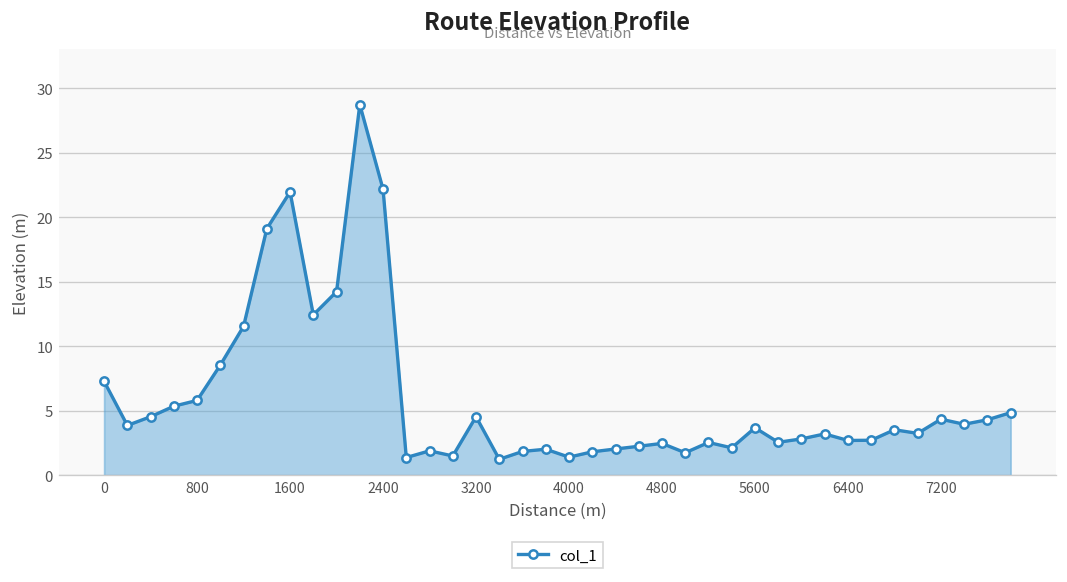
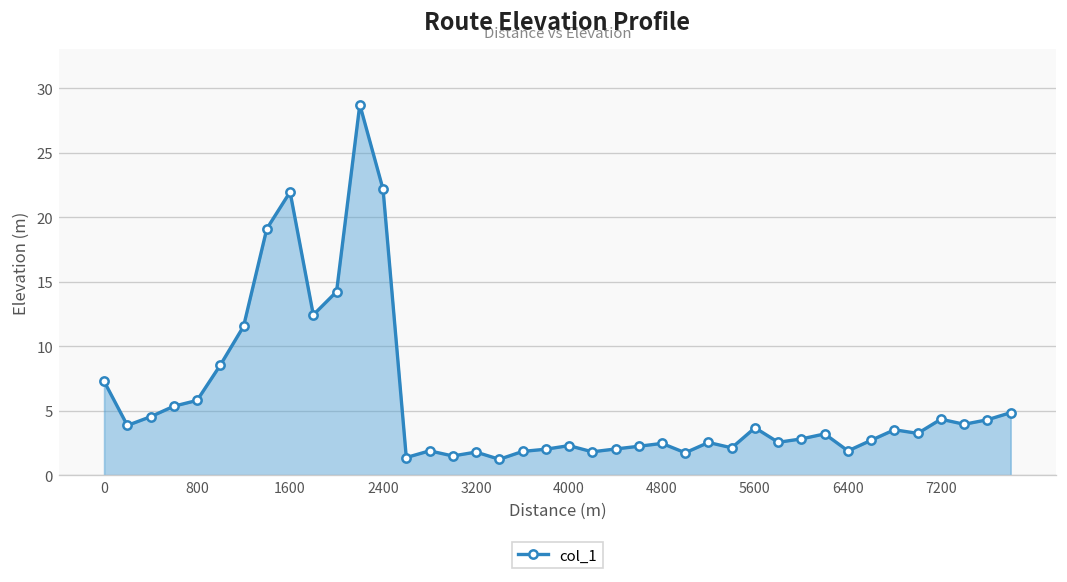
  {
    "0": 7.3,
    "800": 5.8,
    "1600": 22.0,
    "2400": 22.2,
-   "3200": 4.5,
-   "4000": 1.4,
+   "3200": 1.8,
+   "4000": 2.3,
    "4800": 2.5,
    "5600": 3.7,
-   "6400": 2.7,
+   "6400": 1.9,
    "7200": 4.3
  }
